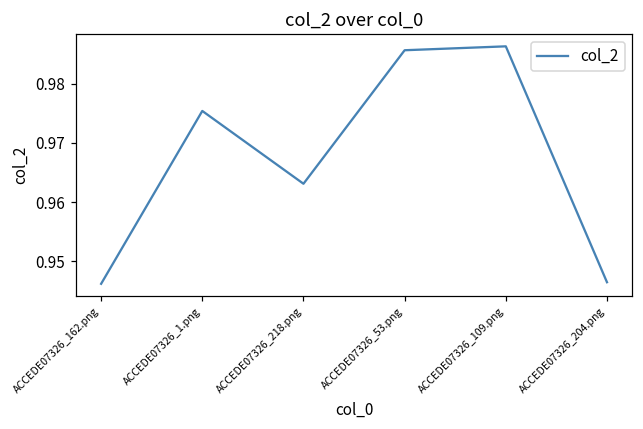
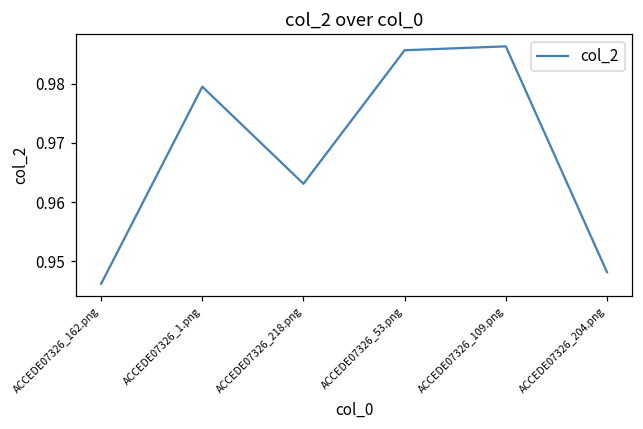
  {
    "ACCEDE07326_162.png": 0.946,
-   "ACCEDE07326_1.png": 0.975,
+   "ACCEDE07326_1.png": 0.979,
    "ACCEDE07326_218.png": 0.963,
    "ACCEDE07326_53.png": 0.986,
    "ACCEDE07326_109.png": 0.986,
-   "ACCEDE07326_204.png": 0.946
+   "ACCEDE07326_204.png": 0.948
  }
